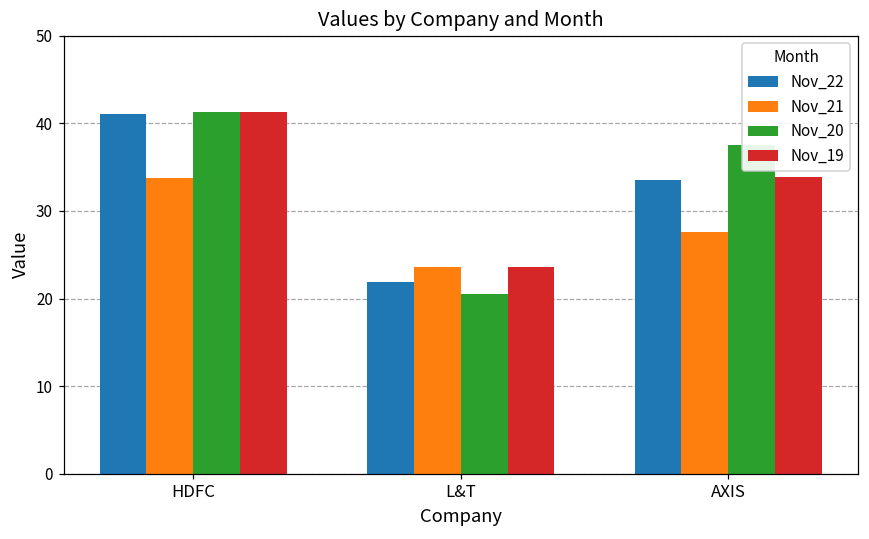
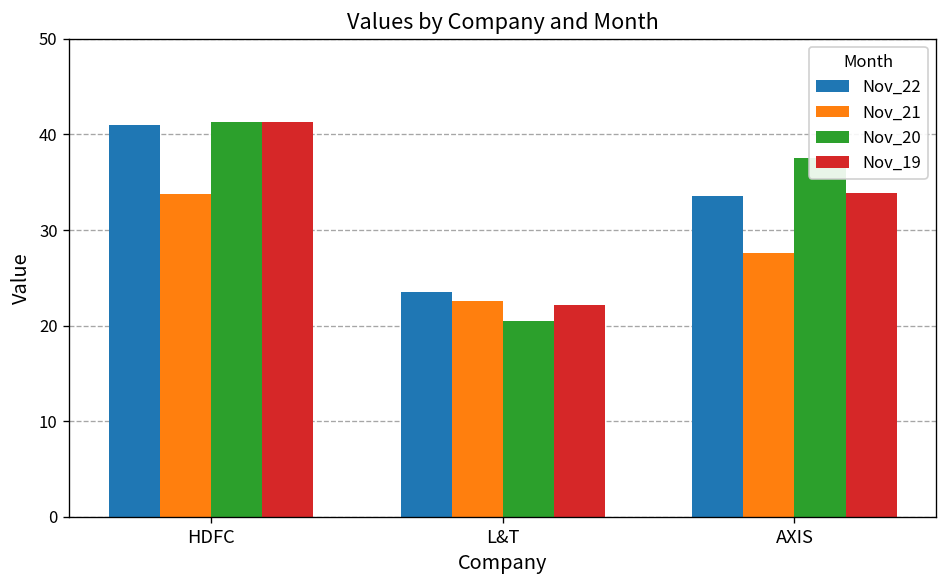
  {
    "Nov_22": {
      "HDFC": 41,
-     "L&T": 22,
+     "L&T": 24,
      "AXIS": 34
    },
    "Nov_21": {
      "HDFC": 34,
-     "L&T": 24,
+     "L&T": 23,
      "AXIS": 28
    },
    "Nov_20": {
      "HDFC": 41,
      "L&T": 20
    },
    "Nov_19": {
      "HDFC": 41,
-     "L&T": 24,
+     "L&T": 22,
      "AXIS": 34
    }
  }
